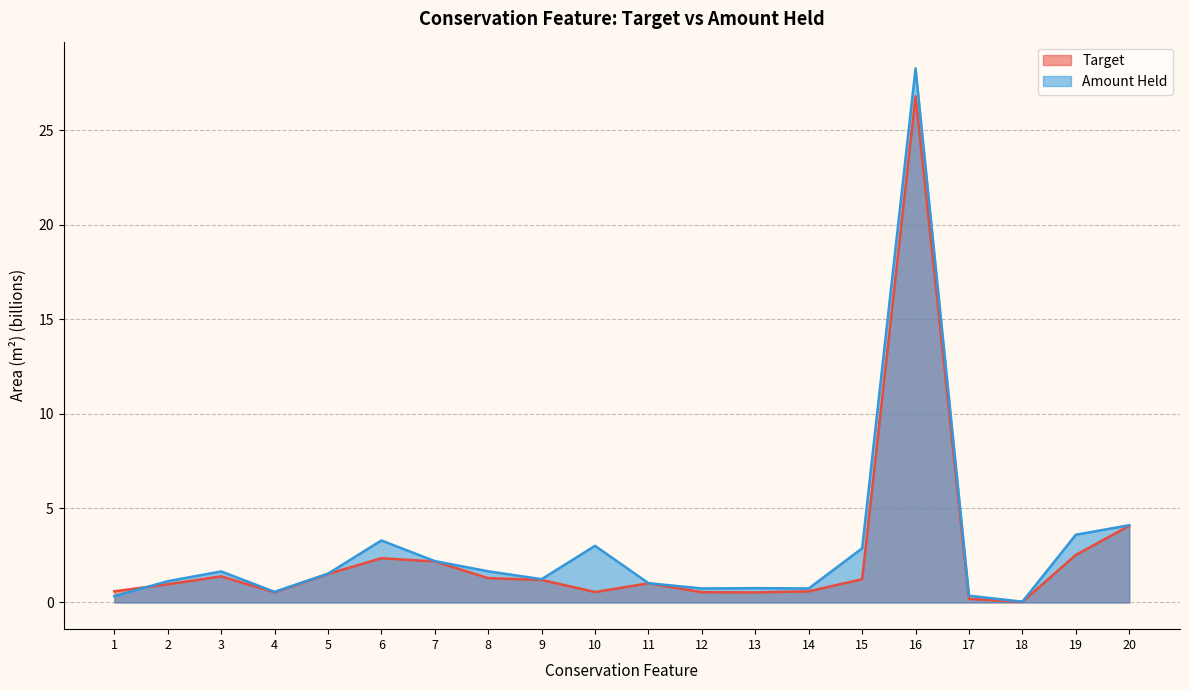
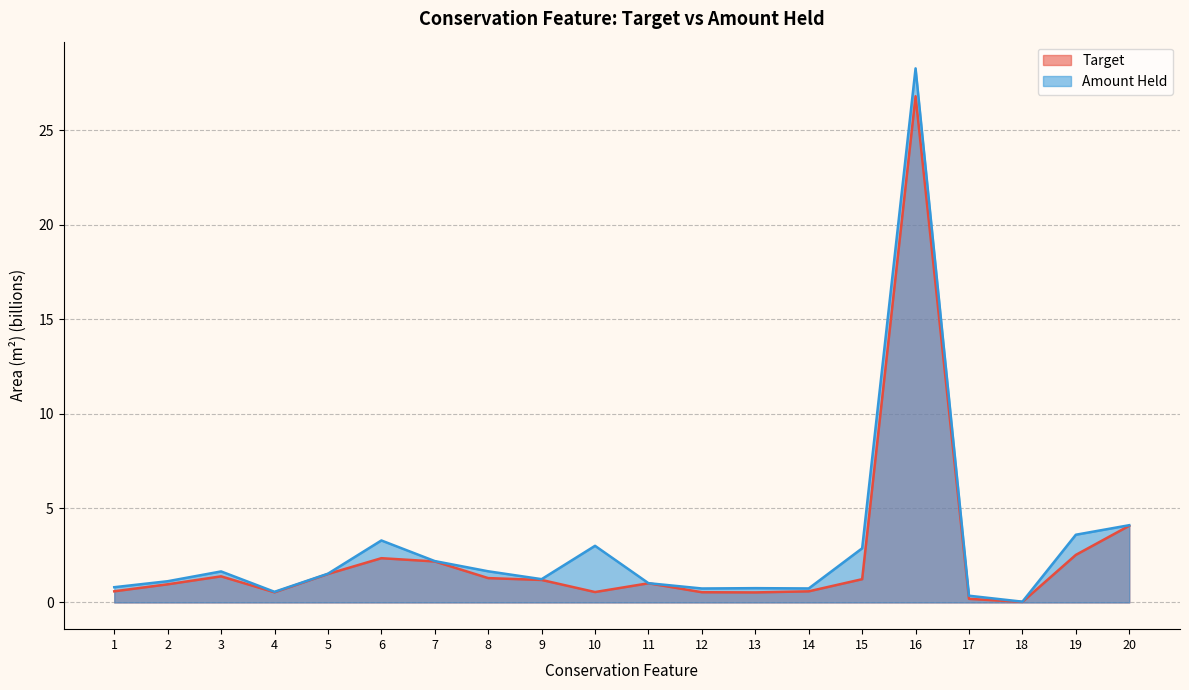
  {
    "Target": {
      "1": 0.6,
      "2": 1.0,
      "3": 1.4,
      "6": 2.3,
      "8": 1.3,
      "10": 0.6,
      "12": 0.5,
      "13": 0.5,
      "14": 0.6,
      "15": 1.2,
      "16": 26.8,
      "17": 0.2,
      "19": 2.5
    },
    "Amount Held": {
-     "1": 0.3,
+     "1": 0.8,
      "2": 1.1,
      "3": 1.6,
      "6": 3.3,
      "8": 1.7,
      "10": 3.0,
      "12": 0.7,
      "13": 0.8,
      "14": 0.7,
      "15": 2.9,
      "16": 28.3,
      "17": 0.4,
      "19": 3.6
    }
  }
